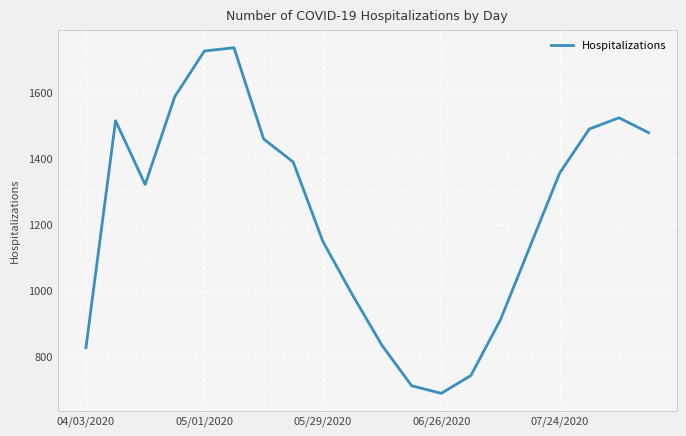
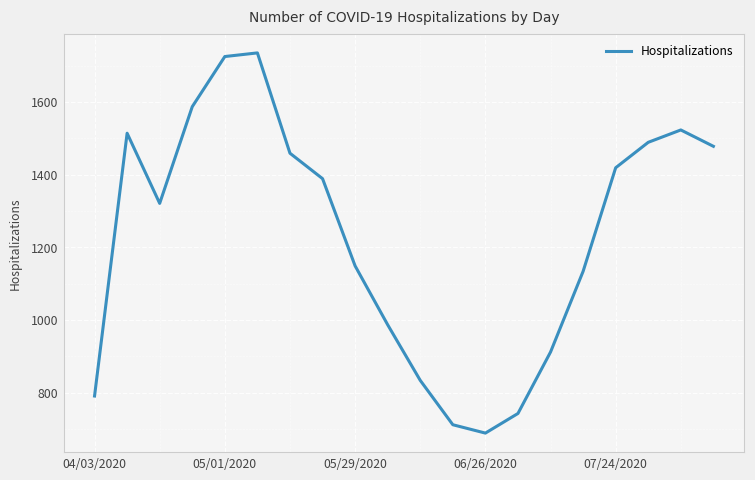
  {
-   "04/03/2020": 830,
+   "04/03/2020": 790,
    "05/01/2020": 1730,
    "05/29/2020": 1150,
    "06/26/2020": 690,
-   "07/24/2020": 1360
+   "07/24/2020": 1420
  }
